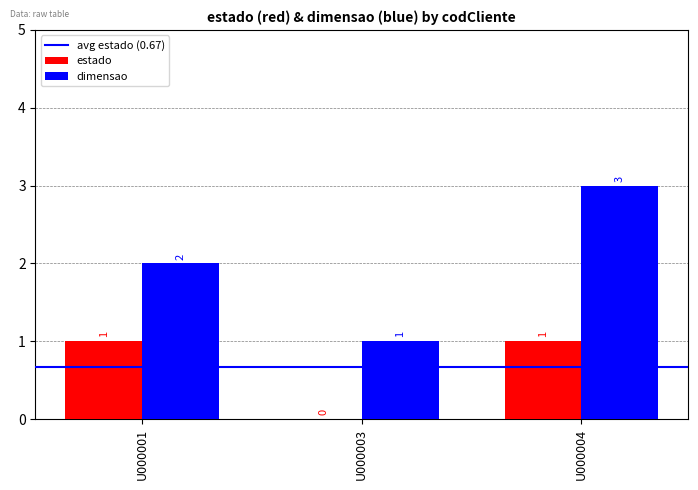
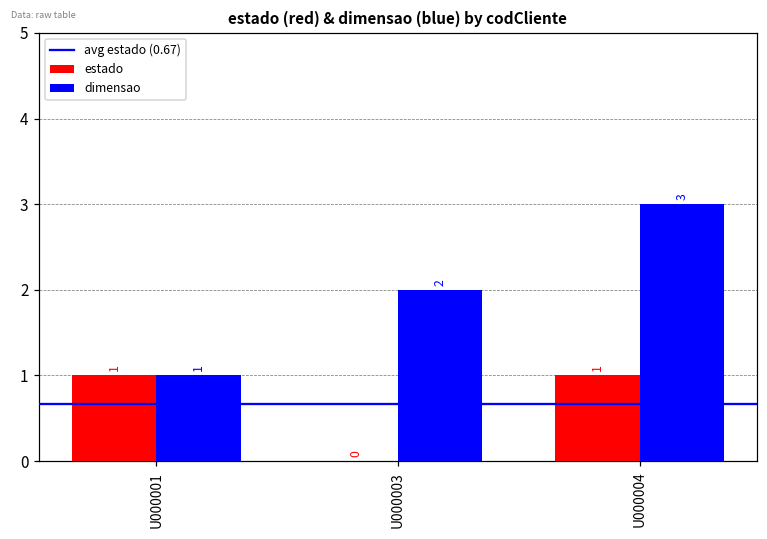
  {
    "estado": {
      "U000001": 1,
      "U000003": 0,
      "U000004": 1
    },
    "dimensao": {
-     "U000001": 2,
-     "U000003": 1,
+     "U000001": 1,
+     "U000003": 2,
      "U000004": 3
    }
  }
